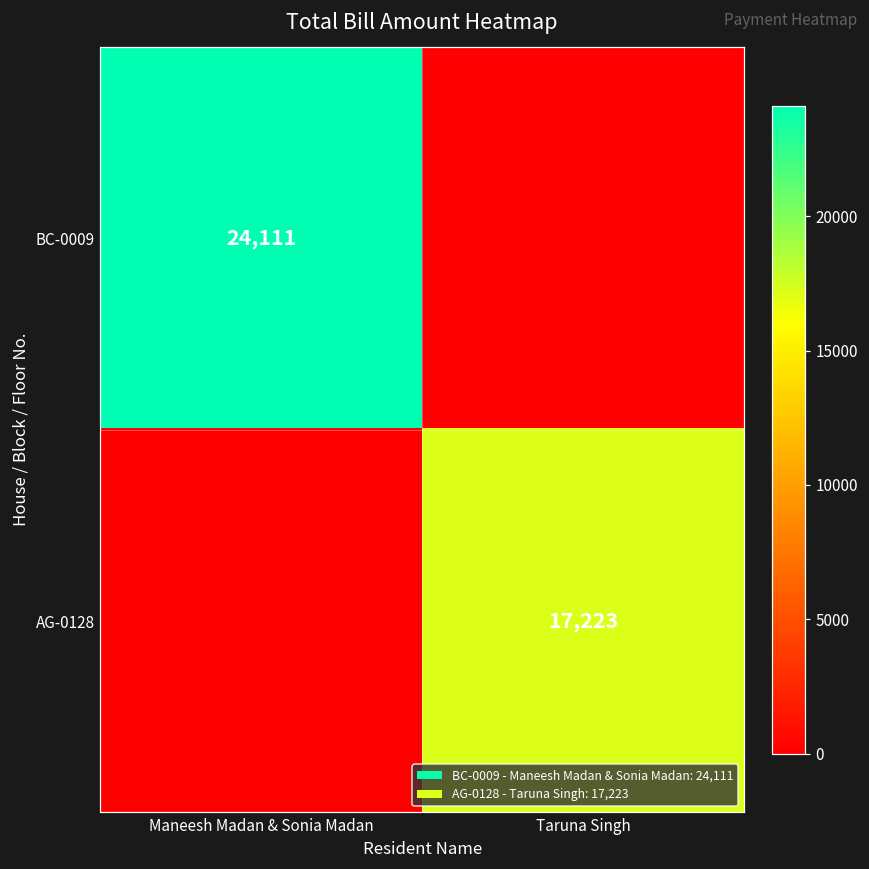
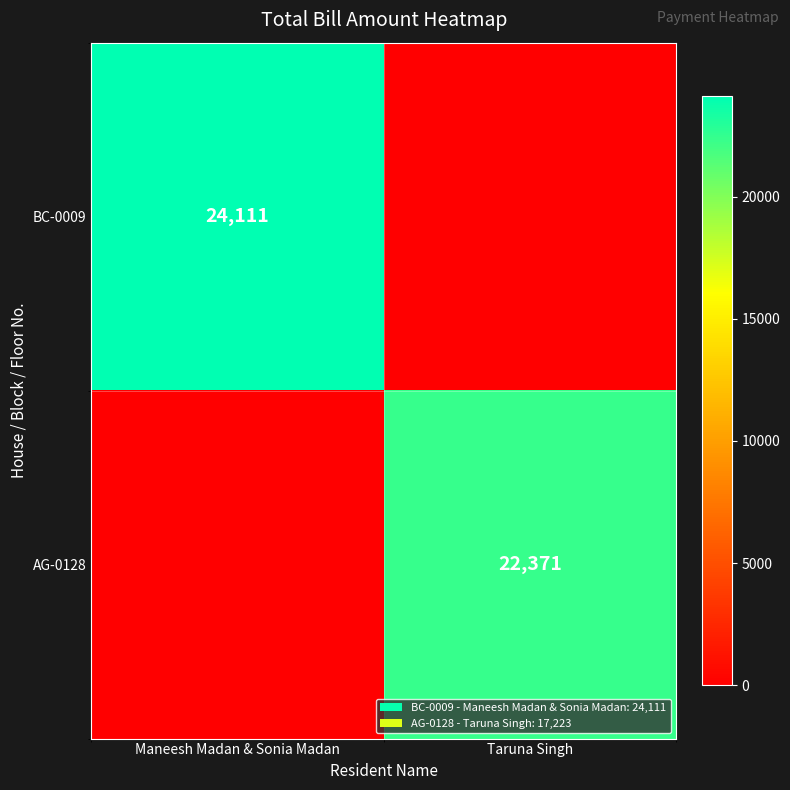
  {
    "BC-0009": {
      "Maneesh Madan & Sonia Madan": "24,111"
    },
    "AG-0128": {
-     "Taruna Singh": "17,223"
+     "Taruna Singh": "22,371"
    }
  }
